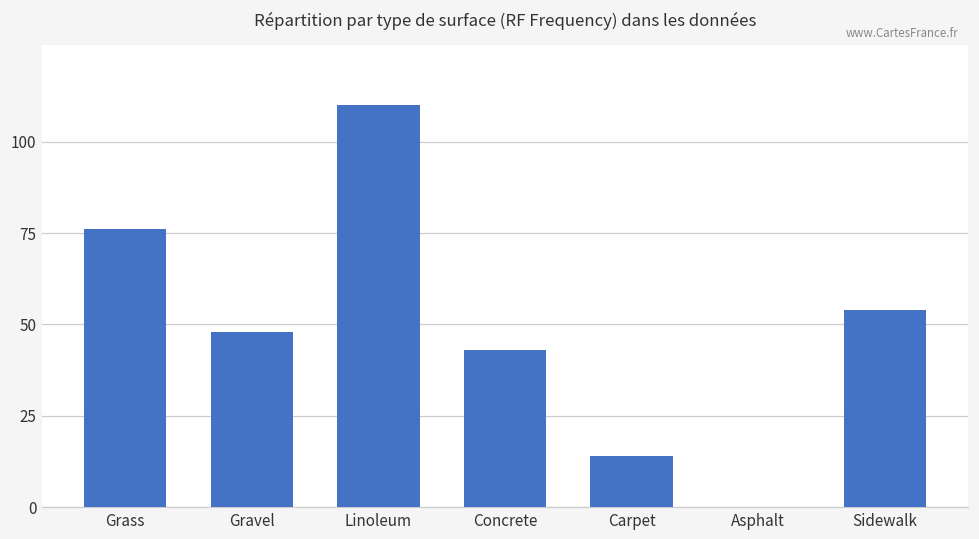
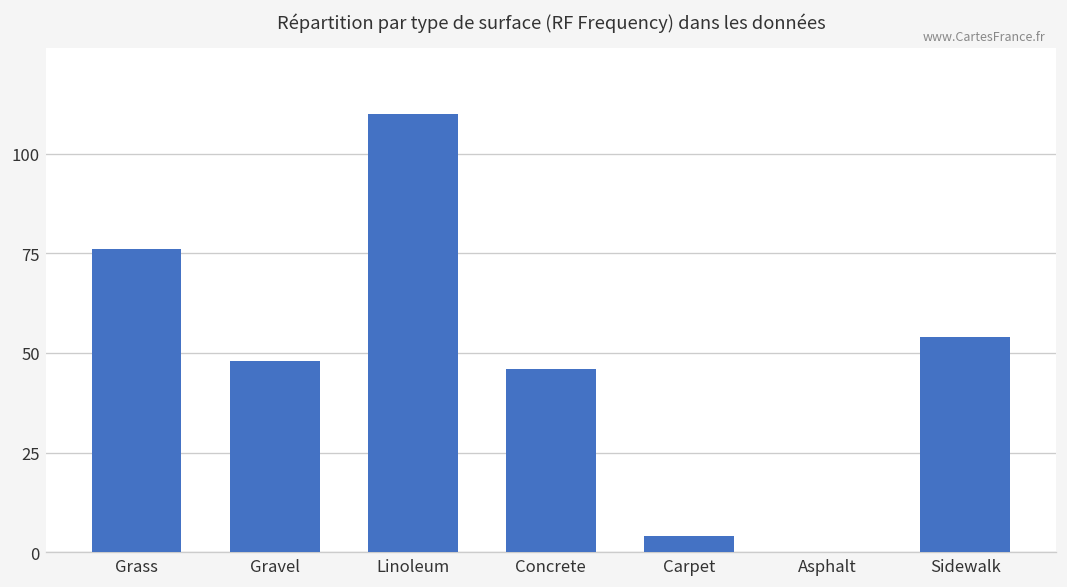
  {
    "Grass": 76,
    "Gravel": 48,
    "Linoleum": 110,
-   "Concrete": 43,
-   "Carpet": 14,
+   "Concrete": 46,
+   "Carpet": 4,
    "Asphalt": 0,
    "Sidewalk": 54
  }
